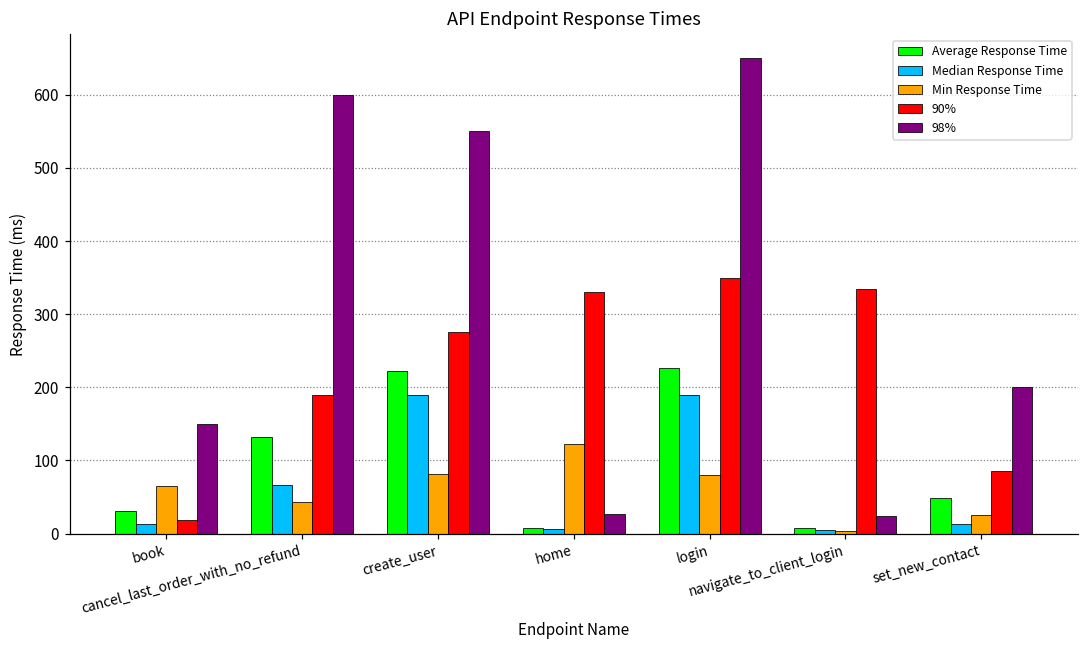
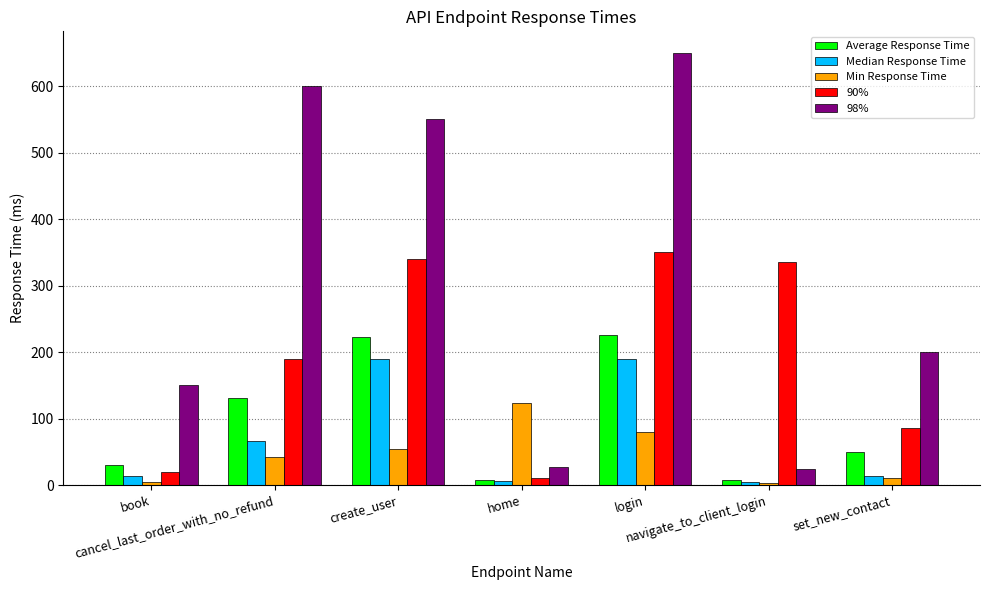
  {
    "Average Response Time": {
      "book": 30,
      "cancel_last_order_with_no_refund": 130,
      "create_user": 220,
      "home": 10,
      "login": 230,
      "navigate_to_client_login": 10,
      "set_new_contact": 50
    },
    "Median Response Time": {
      "book": 10,
      "cancel_last_order_with_no_refund": 70,
      "create_user": 190,
      "home": 10,
      "login": 190,
      "navigate_to_client_login": 10,
      "set_new_contact": 10
    },
    "Min Response Time": {
-     "book": 60,
+     "book": 0,
      "cancel_last_order_with_no_refund": 40,
-     "create_user": 80,
+     "create_user": 50,
      "home": 120,
      "login": 80,
-     "set_new_contact": 30
+     "set_new_contact": 10
    },
    "90%": {
      "book": 20,
      "cancel_last_order_with_no_refund": 190,
-     "create_user": 280,
-     "home": 330,
+     "create_user": 340,
+     "home": 10,
      "login": 350,
      "navigate_to_client_login": 340,
      "set_new_contact": 90
    },
    "98%": {
      "book": 150,
      "cancel_last_order_with_no_refund": 600,
      "create_user": 550,
      "home": 30,
      "login": 650,
      "navigate_to_client_login": 20,
      "set_new_contact": 200
    }
  }
